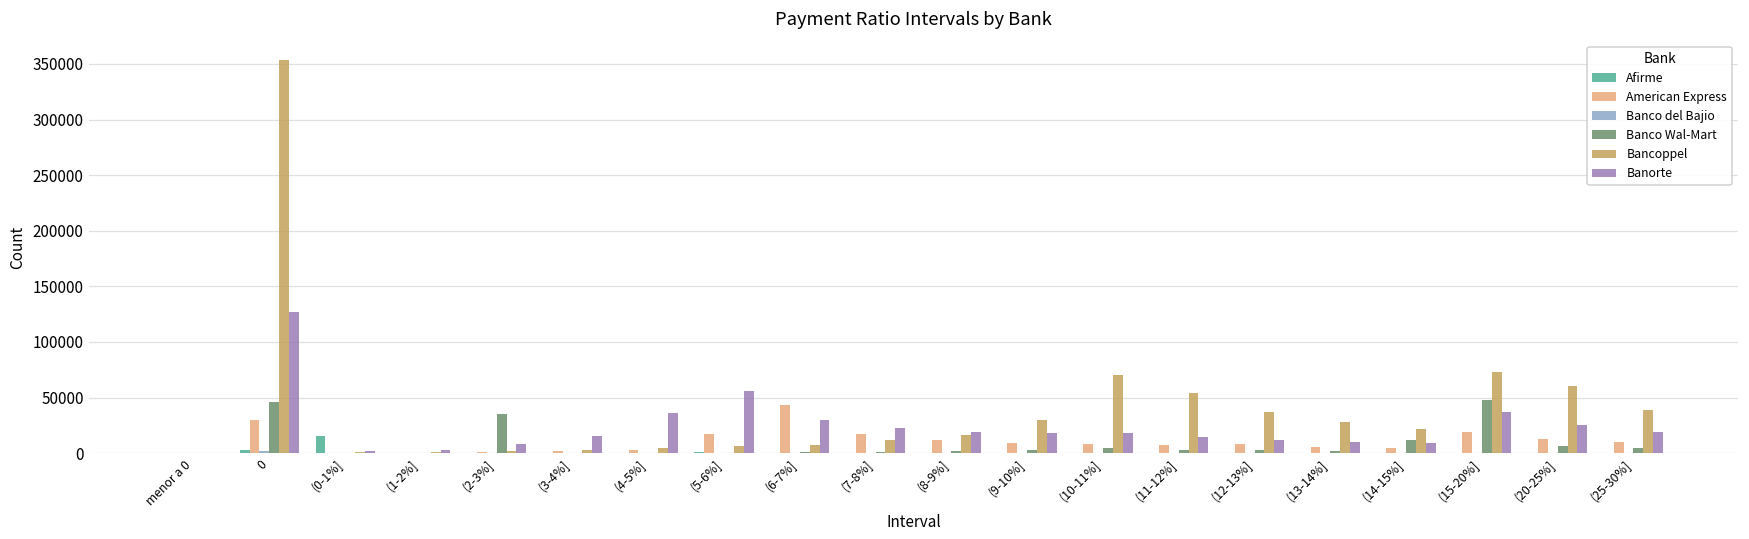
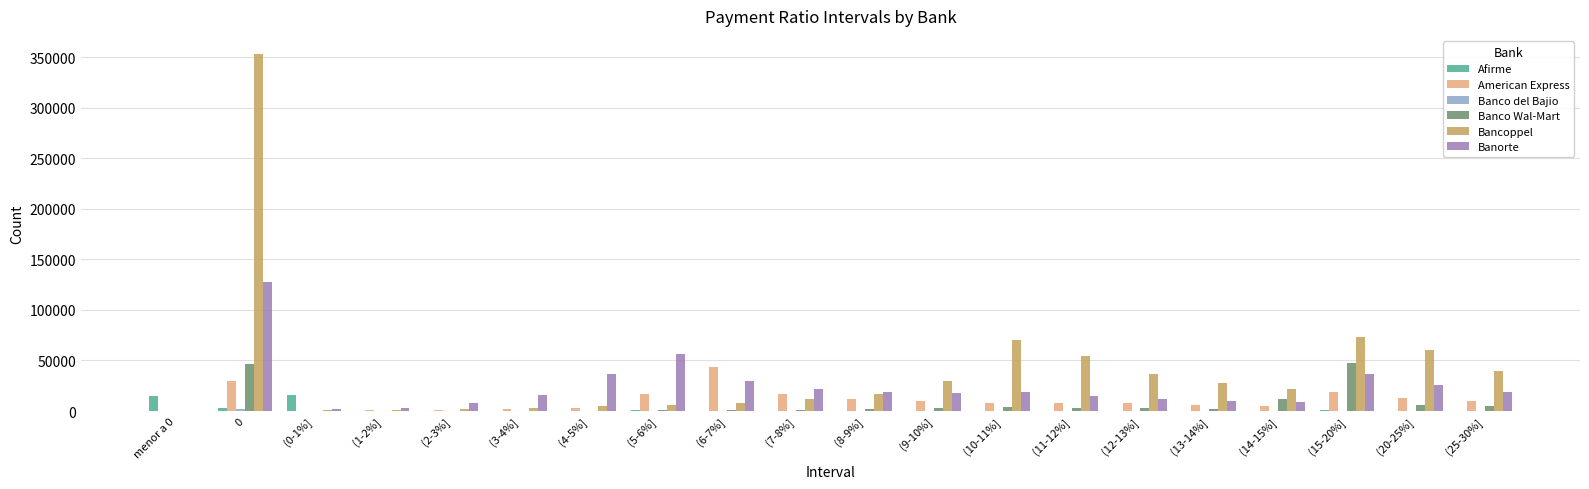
  {
    "Afirme": {
-     "menor a 0": 0,
+     "menor a 0": 15000,
      "0": 3000,
      "(0-1%]": 16000
    },
    "Banco Wal-Mart": {
      "menor a 0": 0,
      "0": 46000,
-     "(2-3%]": 35000,
+     "(2-3%]": 0,
      "(9-10%]": 3000,
      "(10-11%]": 4000,
      "(11-12%]": 3000,
      "(12-13%]": 3000,
      "(14-15%]": 12000,
      "(15-20%]": 48000,
      "(20-25%]": 6000,
      "(25-30%]": 5000
    }
  }
